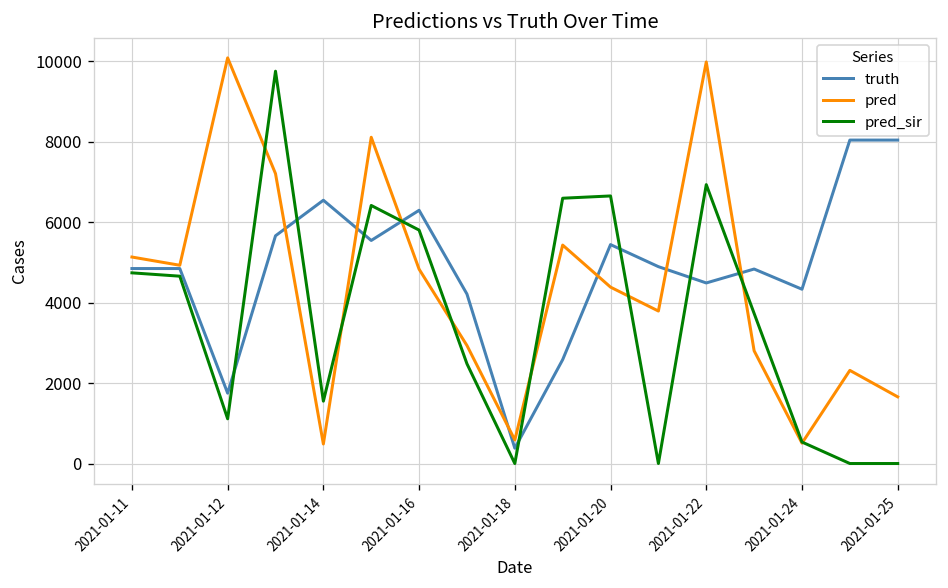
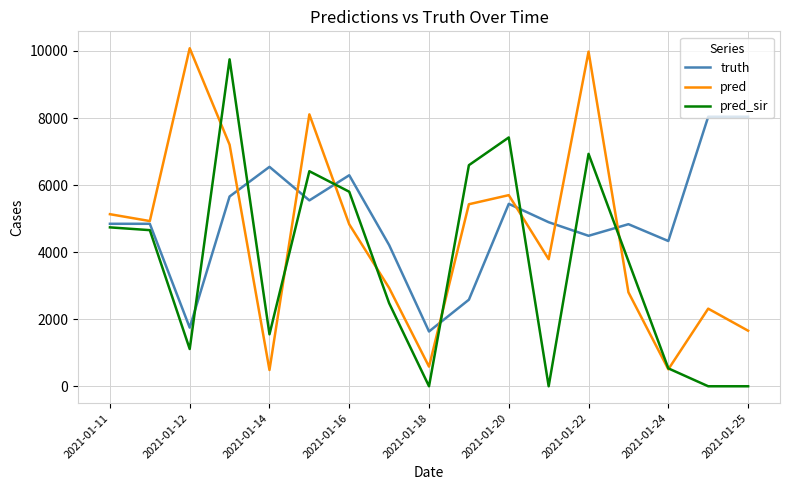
  {
    "truth": {
      "2021-01-12": 1700,
      "2021-01-14": 6500,
      "2021-01-16": 6300,
-     "2021-01-18": 400,
+     "2021-01-18": 1600,
      "2021-01-20": 5400,
      "2021-01-22": 4500,
      "2021-01-24": 4300
    },
    "pred": {
      "2021-01-12": 10100,
      "2021-01-14": 500,
      "2021-01-16": 4800,
      "2021-01-18": 600,
-     "2021-01-20": 4400,
+     "2021-01-20": 5700,
      "2021-01-22": 10000
    },
    "pred_sir": {
      "2021-01-12": 1100,
      "2021-01-14": 1600,
      "2021-01-16": 5800,
      "2021-01-18": 0,
-     "2021-01-20": 6700,
+     "2021-01-20": 7400,
      "2021-01-22": 6900
    }
  }
